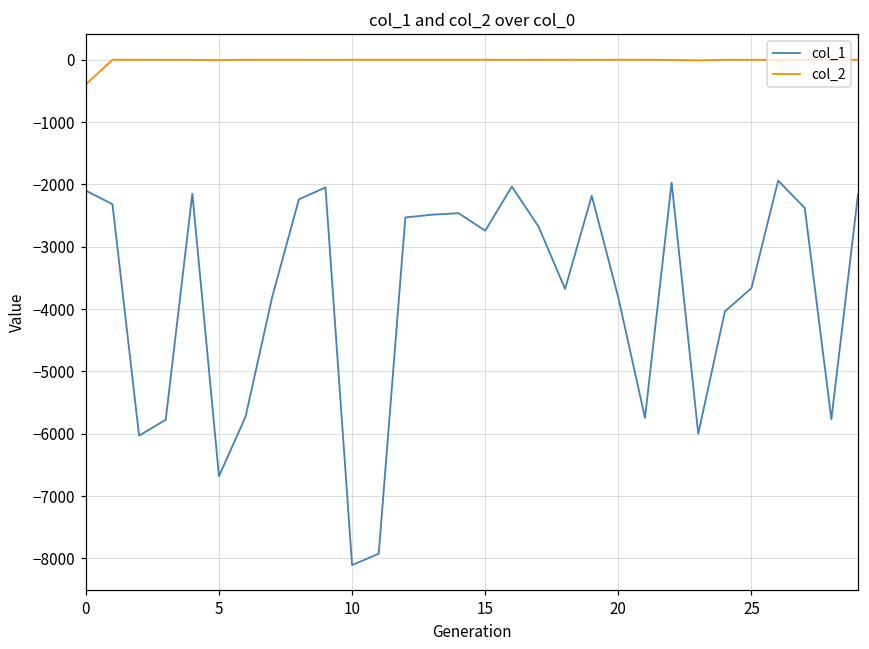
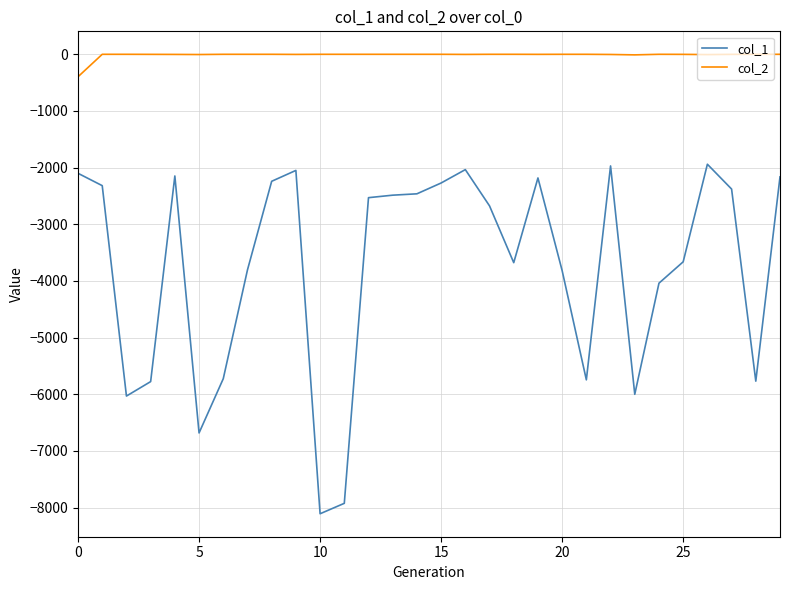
  {
    "col_1": {
      "0": -2100,
      "5": -6700,
      "10": -8100,
-     "15": -2700,
+     "15": -2300,
      "20": -3800,
      "25": -3700
    },
    "col_2": {
      "0": -400,
      "5": 0,
      "10": 0,
      "15": 0,
      "20": 0,
      "25": 0
    }
  }
